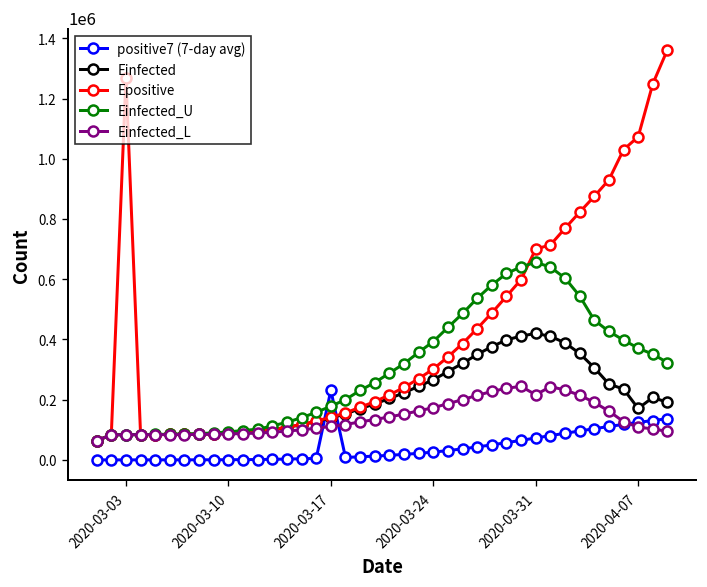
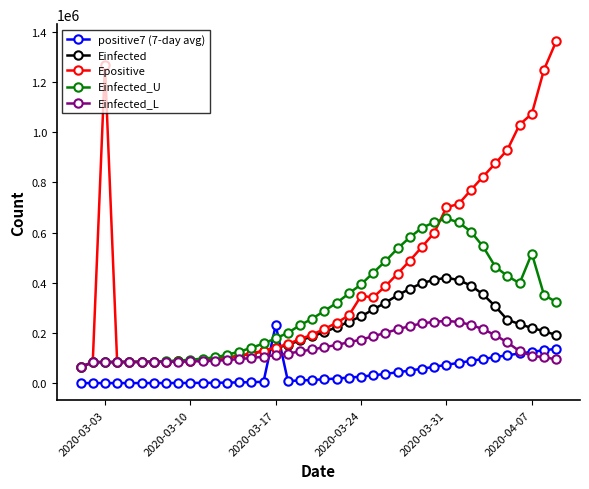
  {
    "positive7 (7-day avg)": {
      "2020-03-03": 0,
      "2020-03-10": 0,
      "2020-03-17": 230000,
      "2020-03-24": 30000,
      "2020-03-31": 70000,
      "2020-04-07": 120000
    },
    "Einfected": {
      "2020-03-24": 270000,
      "2020-03-31": 420000,
-     "2020-04-07": 170000
+     "2020-04-07": 220000
    },
    "Epositive": {
-     "2020-03-24": 300000,
+     "2020-03-24": 350000,
      "2020-03-31": 700000,
      "2020-04-07": 1070000
    },
    "Einfected_U": {
      "2020-03-17": 180000,
      "2020-03-24": 390000,
      "2020-03-31": 660000,
-     "2020-04-07": 370000
+     "2020-04-07": 520000
    },
    "Einfected_L": {
      "2020-03-17": 110000,
      "2020-03-24": 170000,
-     "2020-03-31": 220000,
+     "2020-03-31": 250000,
      "2020-04-07": 110000
    }
  }
